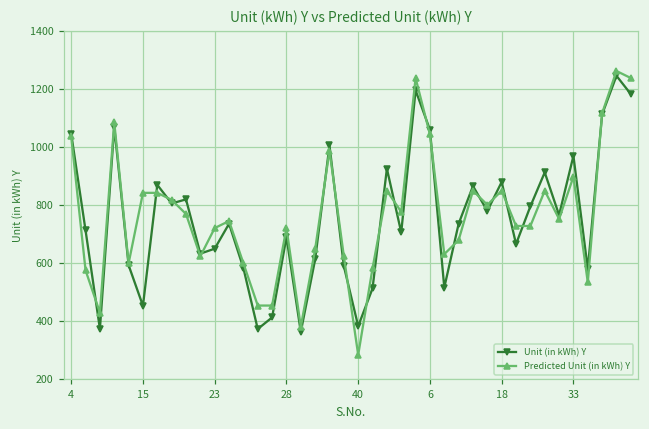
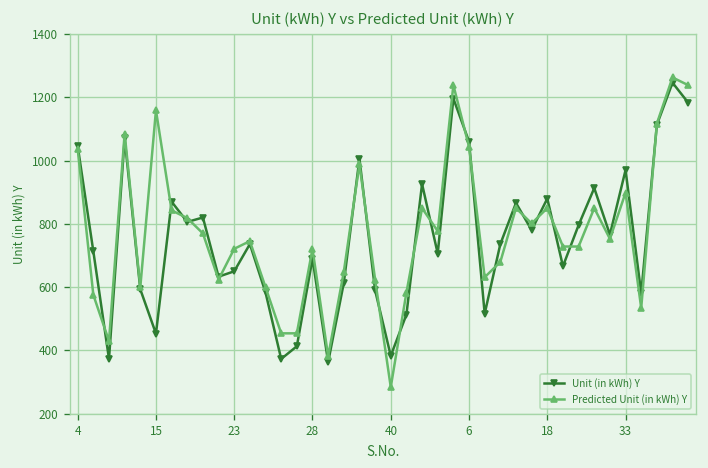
  {
    "Unit (in kWh) Y": {
      "15": 450,
      "40": 380
    },
    "Predicted Unit (in kWh) Y": {
-     "15": 840,
+     "15": 1160,
      "40": 280
    }
  }
